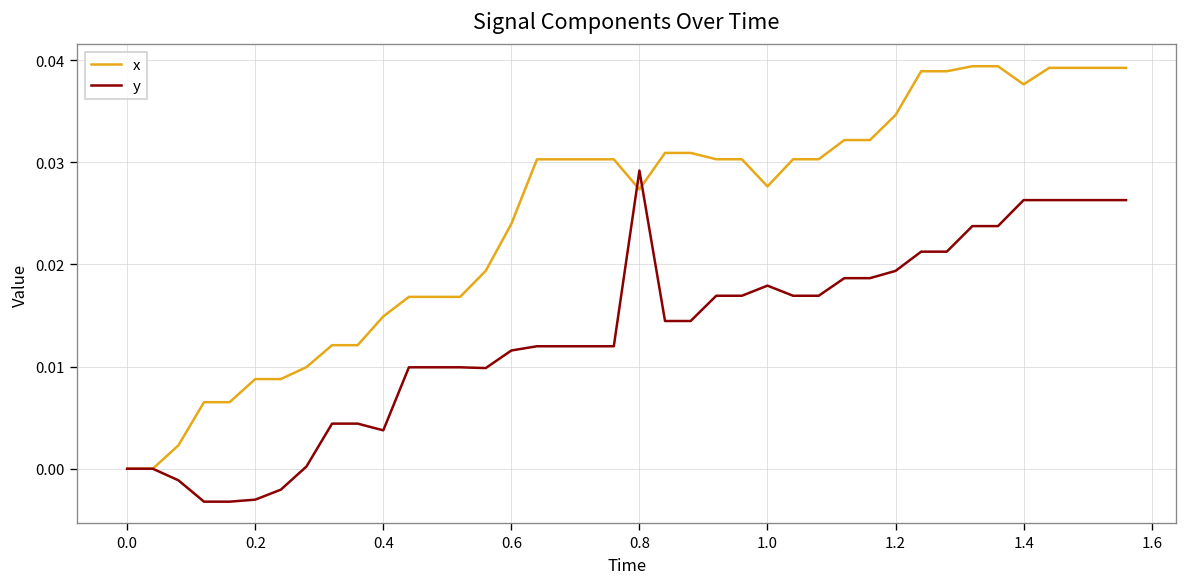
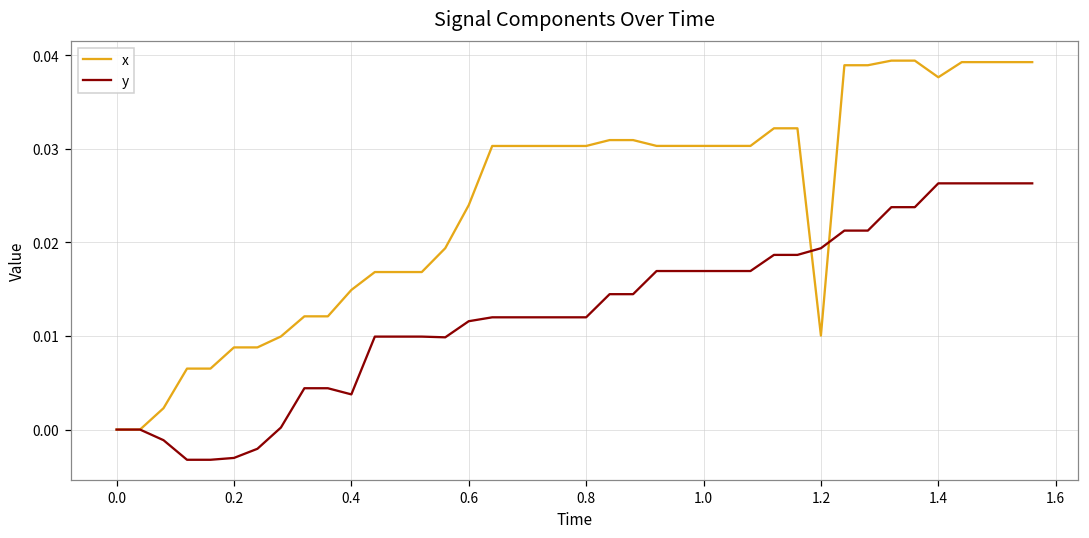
  {
    "x": {
      "0.2": 0.009,
      "0.4": 0.015,
      "0.6": 0.024,
-     "0.8": 0.027,
-     "1.0": 0.028,
-     "1.2": 0.035,
+     "0.8": 0.030,
+     "1.0": 0.030,
+     "1.2": 0.010,
      "1.4": 0.038
    },
    "y": {
      "0.2": -0.003,
      "0.4": 0.004,
      "0.6": 0.012,
-     "0.8": 0.029,
-     "1.0": 0.018,
+     "0.8": 0.012,
+     "1.0": 0.017,
      "1.2": 0.019,
      "1.4": 0.026
    }
  }
